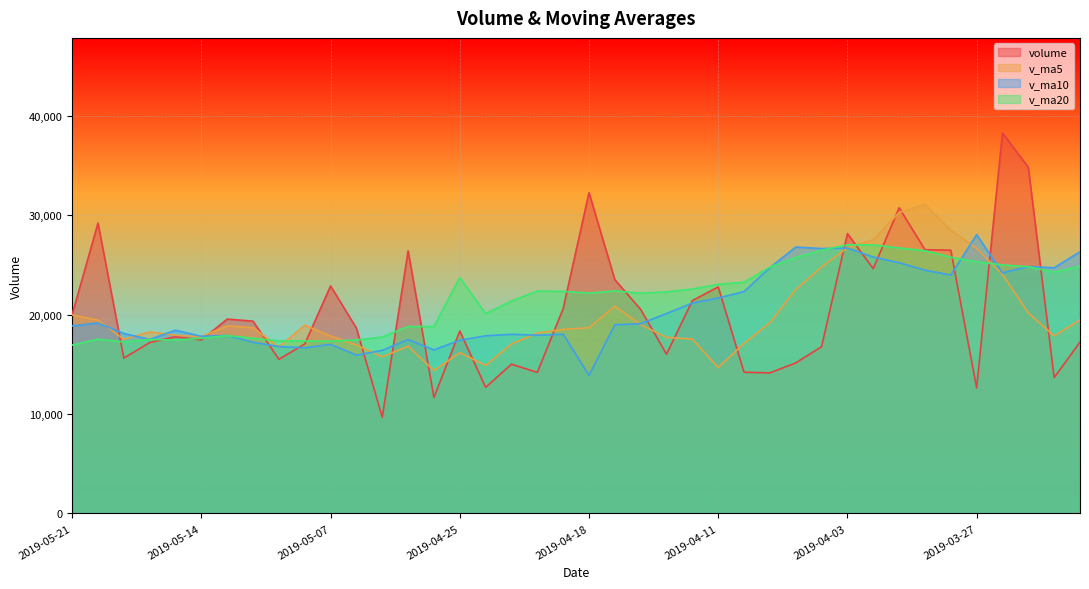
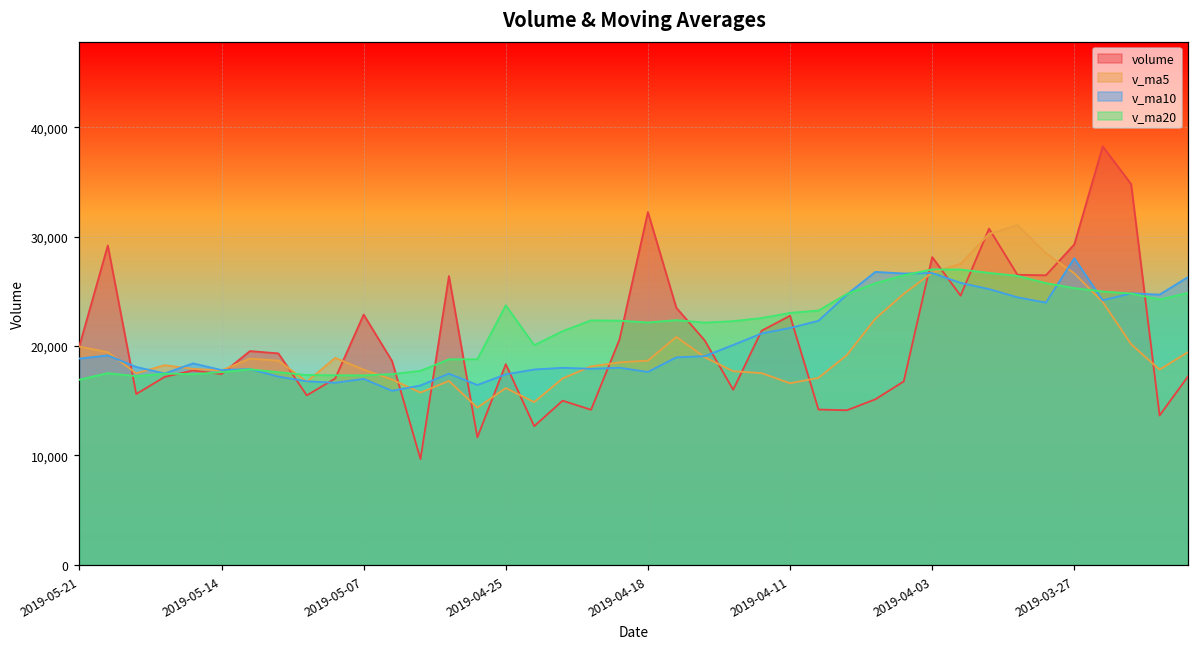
  {
    "volume": {
      "2019-05-07": "23,000",
      "2019-04-25": "18,000",
      "2019-04-18": "32,000",
      "2019-04-11": "23,000",
      "2019-04-03": "28,000",
-     "2019-03-27": "13,000"
+     "2019-03-27": "29,000"
    },
    "v_ma5": {
      "2019-05-07": "18,000",
      "2019-04-25": "16,000",
      "2019-04-18": "19,000",
-     "2019-04-11": "15,000",
+     "2019-04-11": "17,000",
      "2019-03-27": "27,000"
    },
    "v_ma10": {
      "2019-05-21": "19,000",
      "2019-05-07": "17,000",
      "2019-04-25": "17,000",
-     "2019-04-18": "14,000",
+     "2019-04-18": "18,000",
      "2019-04-11": "22,000",
      "2019-03-27": "28,000"
    },
    "v_ma20": {
      "2019-05-21": "17,000",
      "2019-05-07": "17,000",
      "2019-04-25": "24,000",
      "2019-04-18": "22,000",
      "2019-04-11": "23,000",
      "2019-04-03": "27,000",
      "2019-03-27": "25,000"
    }
  }
